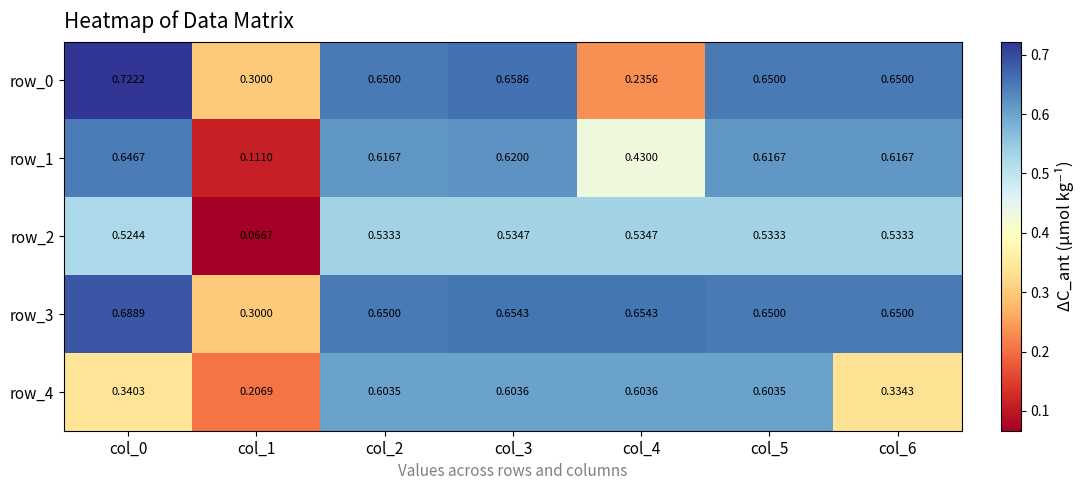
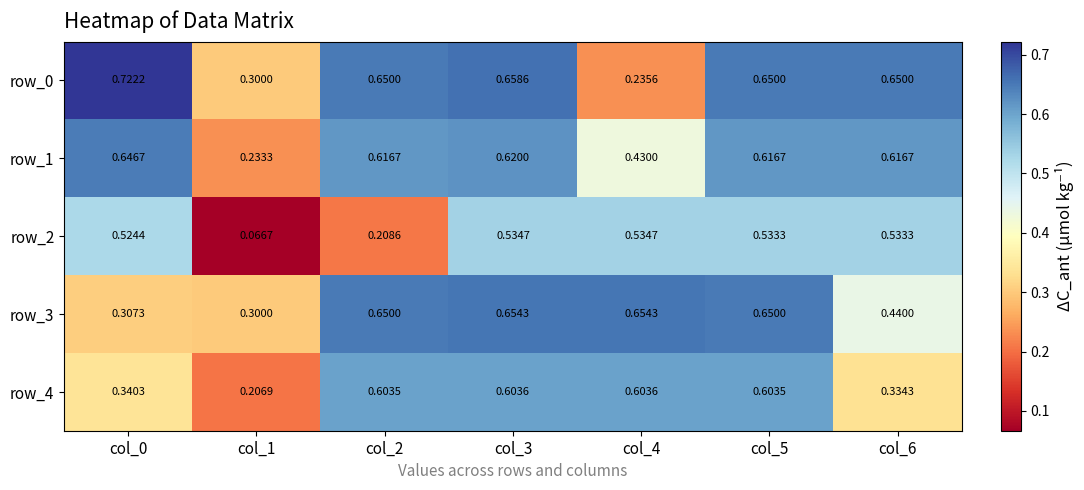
  {
    "row_0": {
      "col_0": 0.7222,
      "col_1": 0.3000,
      "col_2": 0.6500,
      "col_3": 0.6586,
      "col_4": 0.2356,
      "col_5": 0.6500,
      "col_6": 0.6500
    },
    "row_1": {
      "col_0": 0.6467,
-     "col_1": 0.1110,
+     "col_1": 0.2333,
      "col_2": 0.6167,
      "col_3": 0.6200,
      "col_4": 0.4300,
      "col_5": 0.6167,
      "col_6": 0.6167
    },
    "row_2": {
      "col_0": 0.5244,
      "col_1": 0.0667,
-     "col_2": 0.5333,
+     "col_2": 0.2086,
      "col_3": 0.5347,
      "col_4": 0.5347,
      "col_5": 0.5333,
      "col_6": 0.5333
    },
    "row_3": {
-     "col_0": 0.6889,
+     "col_0": 0.3073,
      "col_1": 0.3000,
      "col_2": 0.6500,
      "col_3": 0.6543,
      "col_4": 0.6543,
      "col_5": 0.6500,
-     "col_6": 0.6500
+     "col_6": 0.4400
    },
    "row_4": {
      "col_0": 0.3403,
      "col_1": 0.2069,
      "col_2": 0.6035,
      "col_3": 0.6036,
      "col_4": 0.6036,
      "col_5": 0.6035,
      "col_6": 0.3343
    }
  }
